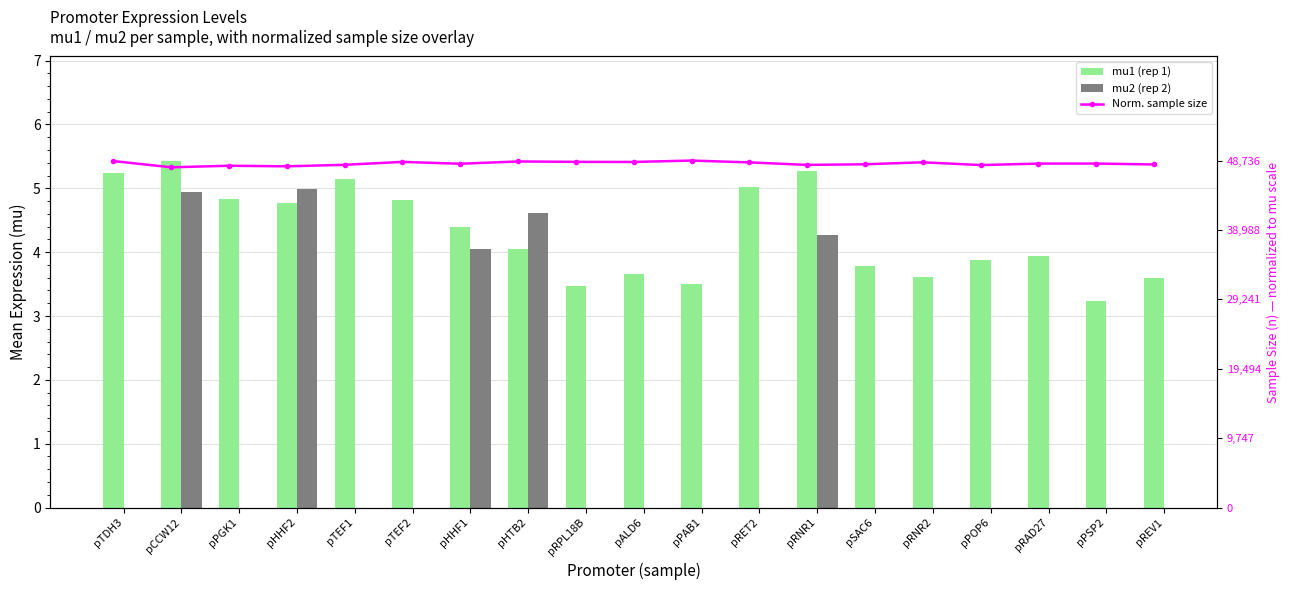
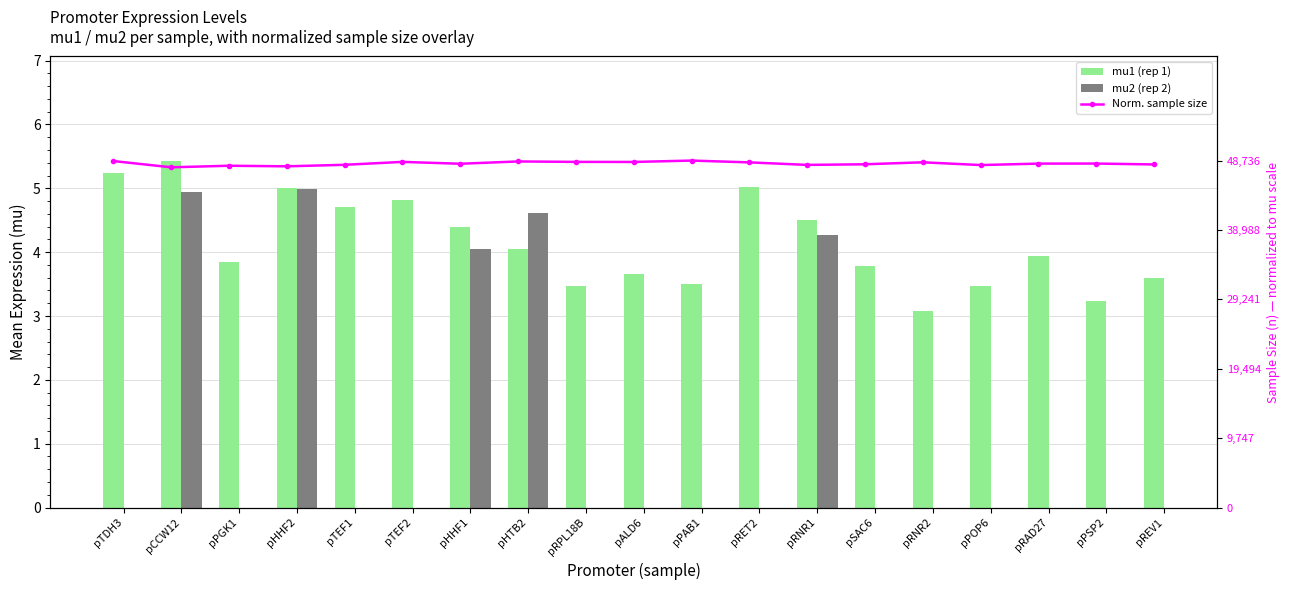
  {
    "mu1 (rep 1)": {
      "pTDH3": 5.2,
      "pCCW12": 5.4,
-     "pPGK1": 4.8,
-     "pHHF2": 4.8,
-     "pTEF1": 5.1,
+     "pPGK1": 3.8,
+     "pHHF2": 5.0,
+     "pTEF1": 4.7,
      "pTEF2": 4.8,
      "pHHF1": 4.4,
      "pHTB2": 4.1,
      "pRPL18B": 3.5,
      "pALD6": 3.7,
      "pPAB1": 3.5,
      "pRET2": 5.0,
-     "pRNR1": 5.3,
+     "pRNR1": 4.5,
      "pSAC6": 3.8,
-     "pRNR2": 3.6,
-     "pPOP6": 3.9,
+     "pRNR2": 3.1,
+     "pPOP6": 3.5,
      "pRAD27": 3.9,
      "pPSP2": 3.2,
      "pREV1": 3.6
    }
  }
